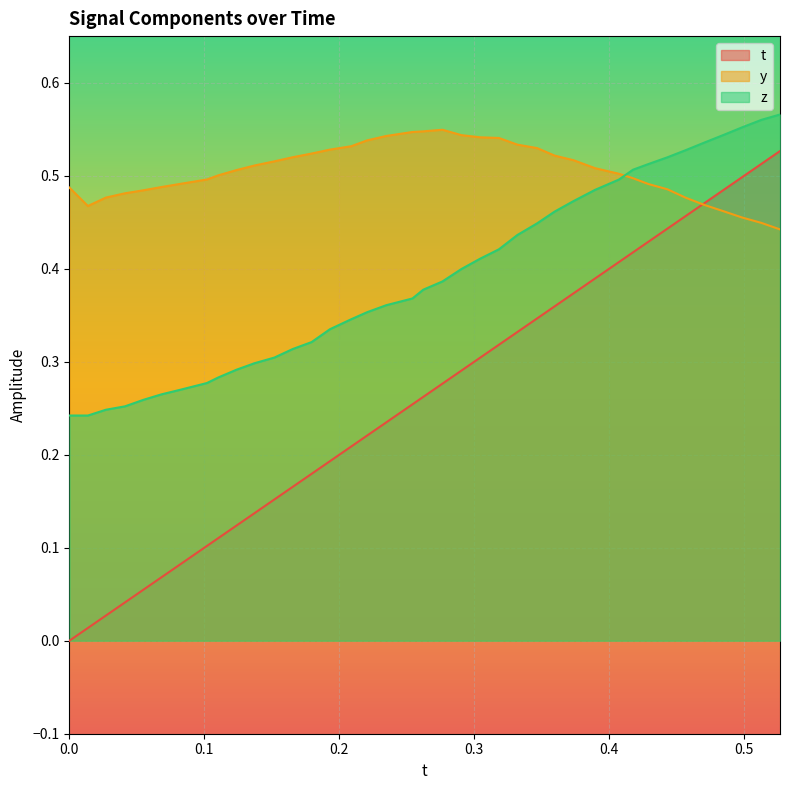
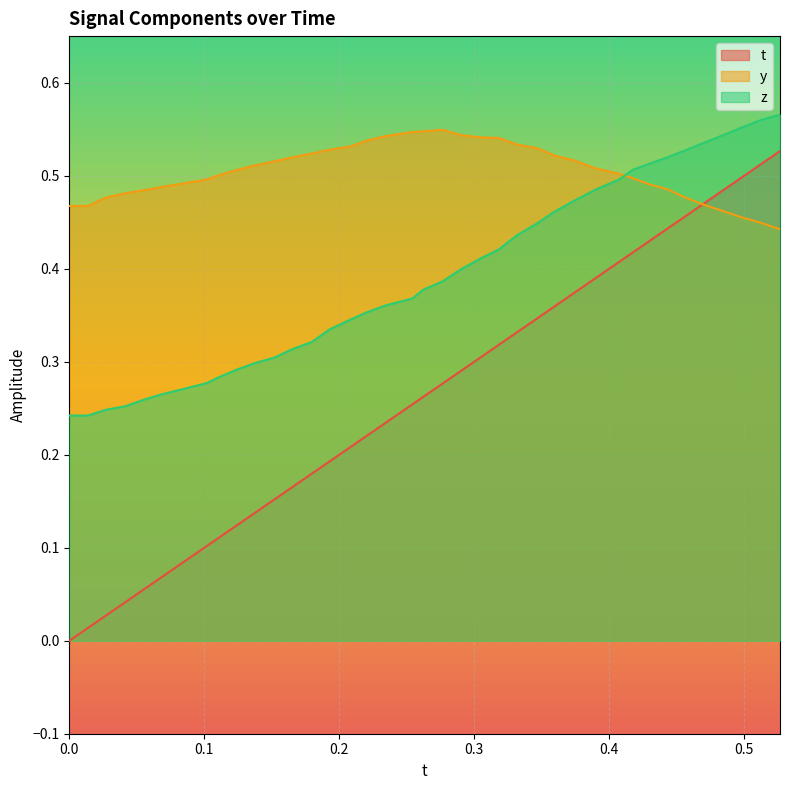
  {
    "t": {
      "0.0": 0.00
    },
    "y": {
-     "0.0": 0.49
+     "0.0": 0.47
    },
    "z": {
      "0.0": 0.24
    }
  }
